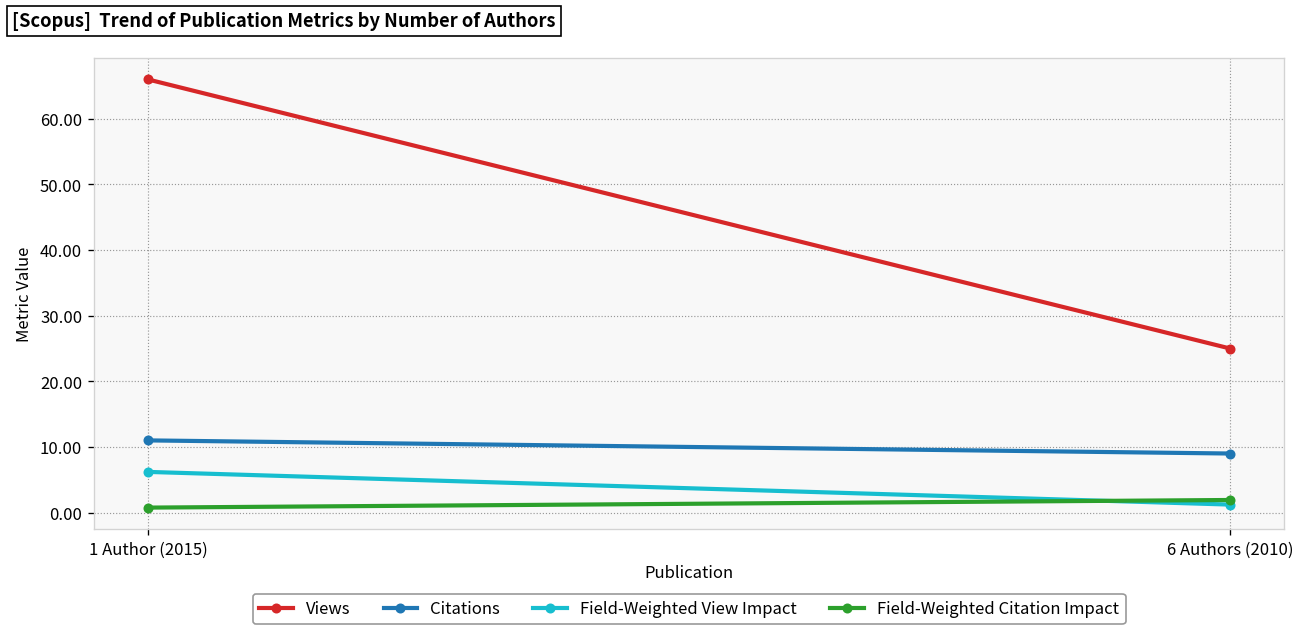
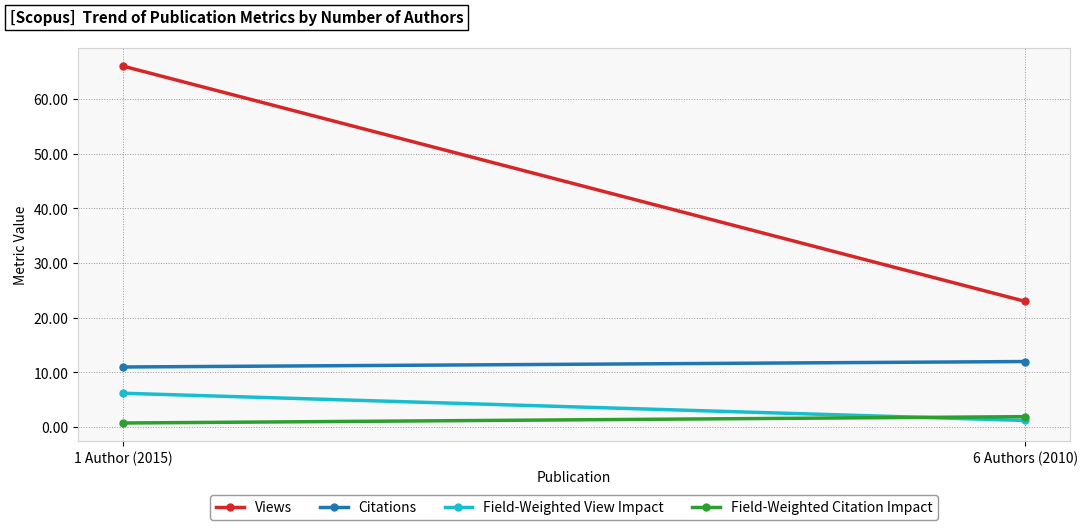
  {
    "Views": {
      "1 Author (2015)": 66,
-     "6 Authors (2010)": 25
+     "6 Authors (2010)": 23
    },
    "Citations": {
      "1 Author (2015)": 11,
-     "6 Authors (2010)": 9
+     "6 Authors (2010)": 12
    },
    "Field-Weighted View Impact": {
      "1 Author (2015)": 6,
      "6 Authors (2010)": 1
    },
    "Field-Weighted Citation Impact": {
      "1 Author (2015)": 1,
      "6 Authors (2010)": 2
    }
  }
